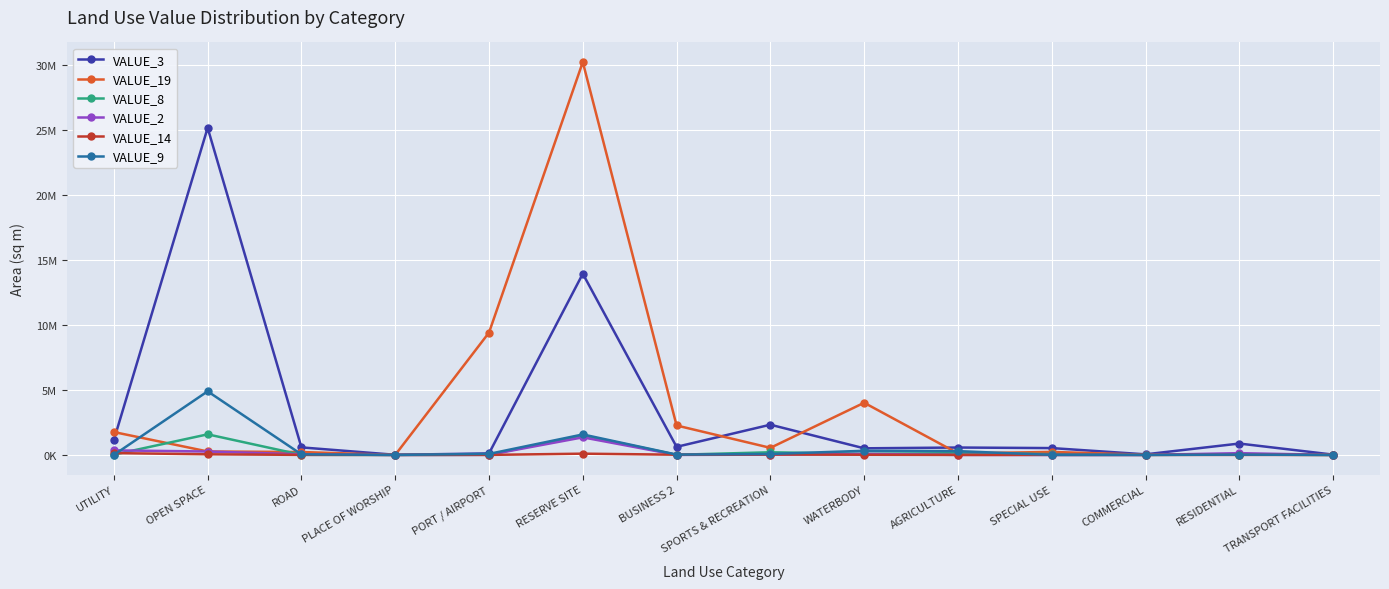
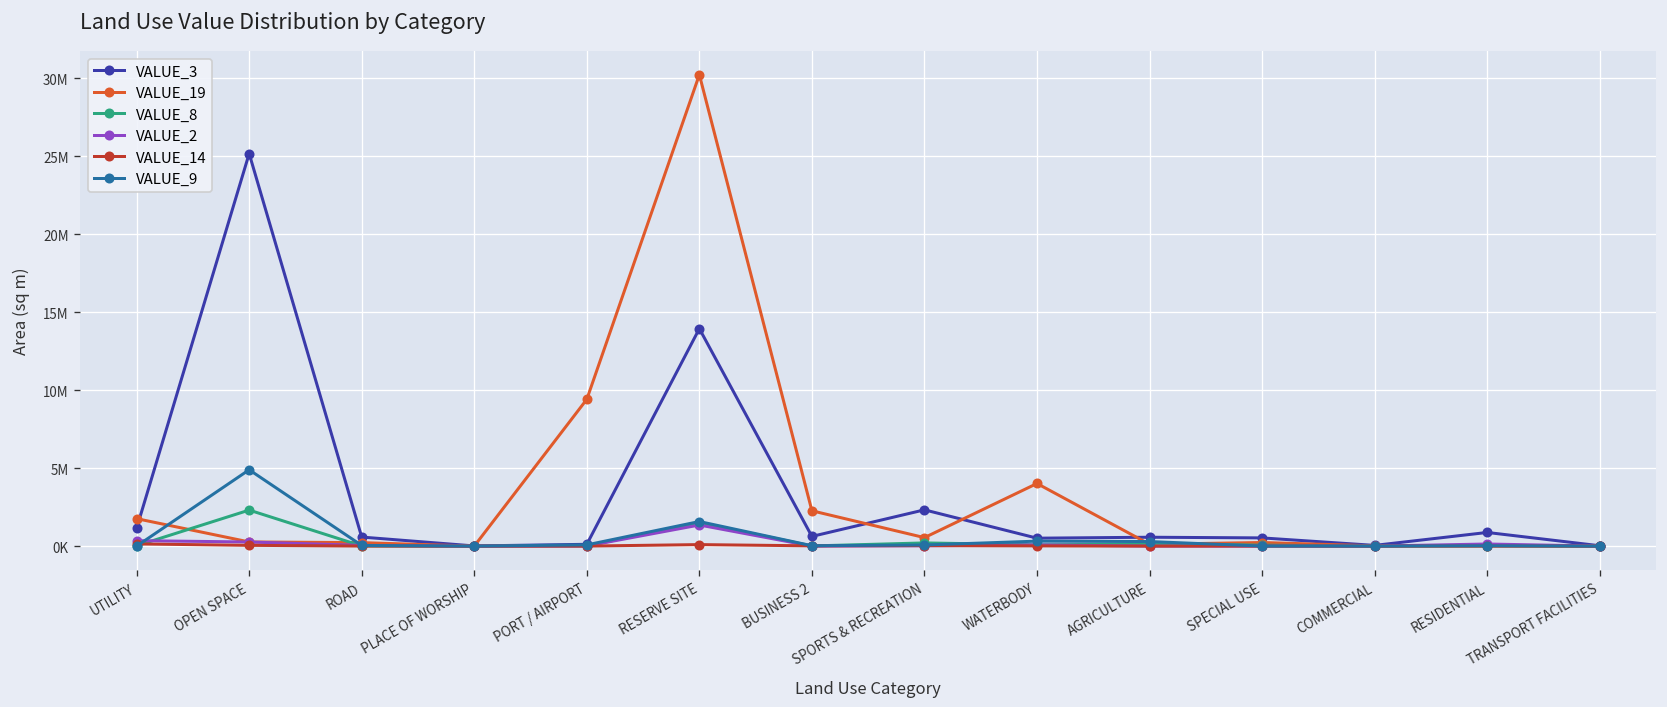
  {
    "VALUE_8": {
-     "OPEN SPACE": 1600000
+     "OPEN SPACE": 2300000
    },
    "VALUE_2": {
      "UTILITY": 400000
    }
  }
